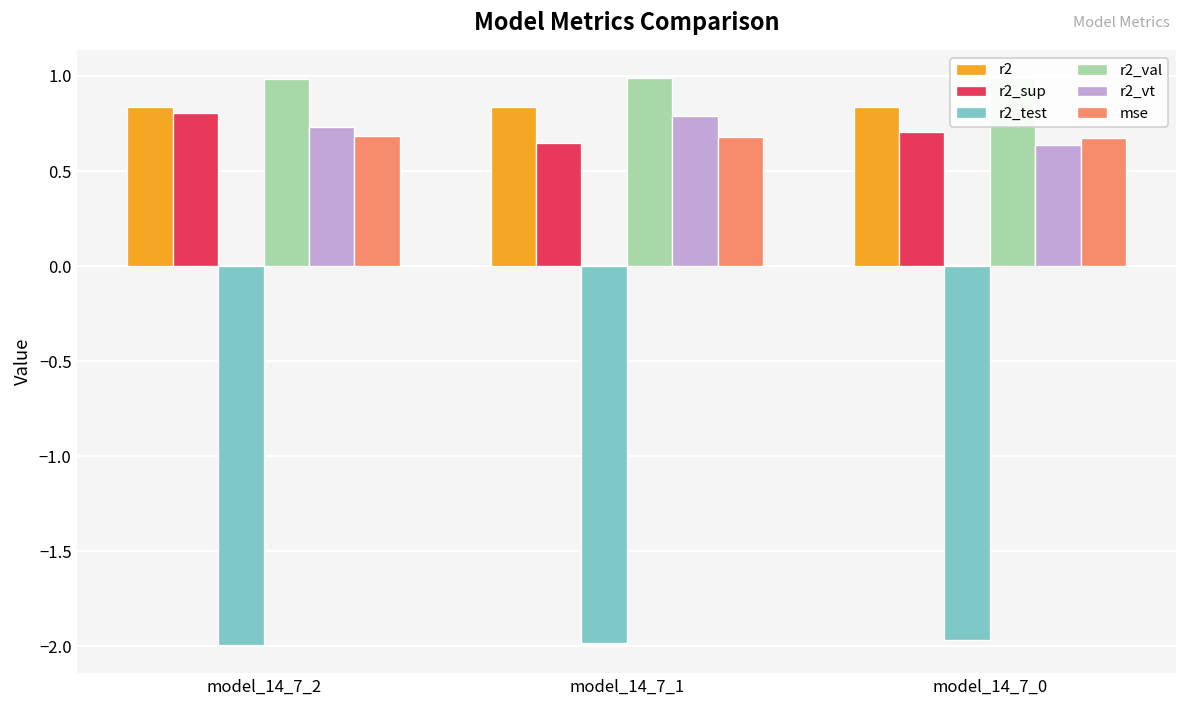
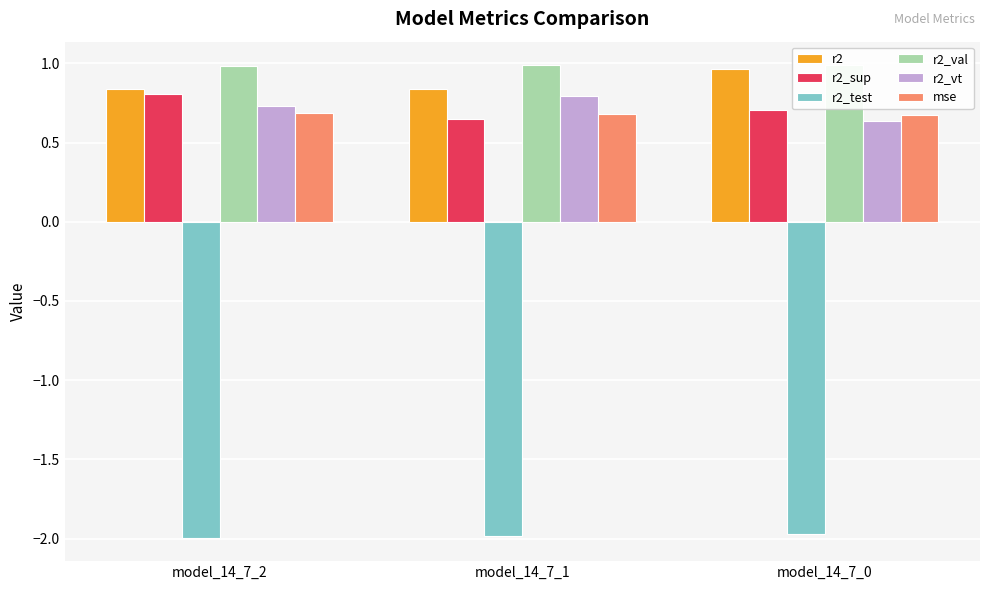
  {
    "r2": {
      "model_14_7_2": 0.84,
      "model_14_7_1": 0.84,
-     "model_14_7_0": 0.84
+     "model_14_7_0": 0.96
    },
    "r2_sup": {
      "model_14_7_2": 0.80,
      "model_14_7_1": 0.65,
      "model_14_7_0": 0.70
    },
    "r2_vt": {
      "model_14_7_2": 0.73,
      "model_14_7_1": 0.79,
      "model_14_7_0": 0.64
    },
    "mse": {
      "model_14_7_2": 0.68,
      "model_14_7_1": 0.68,
      "model_14_7_0": 0.68
    }
  }
